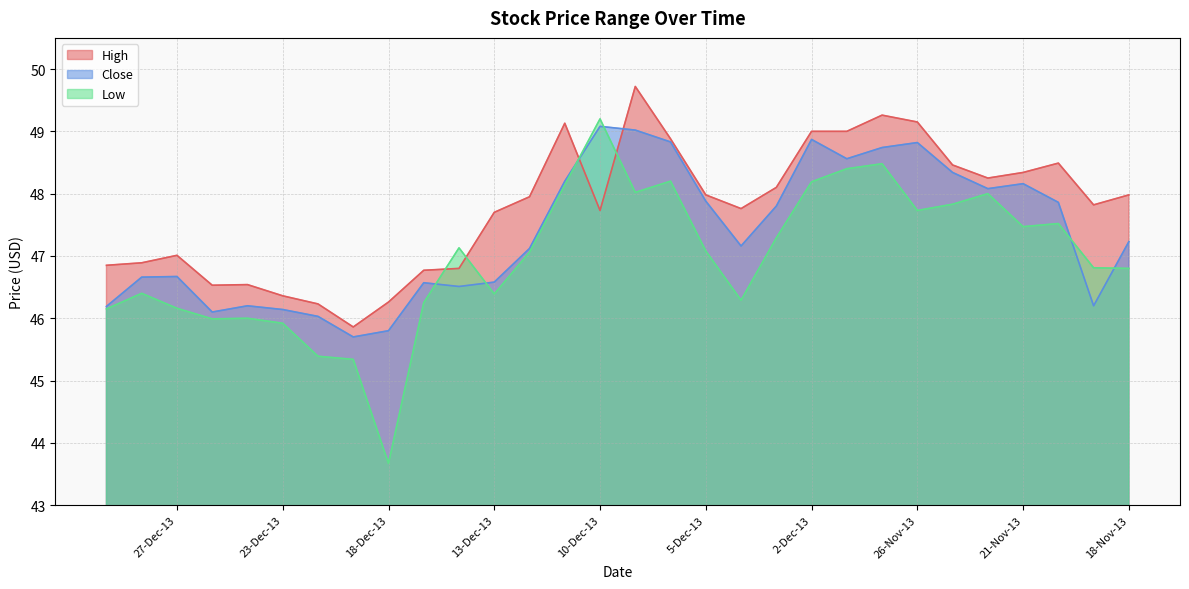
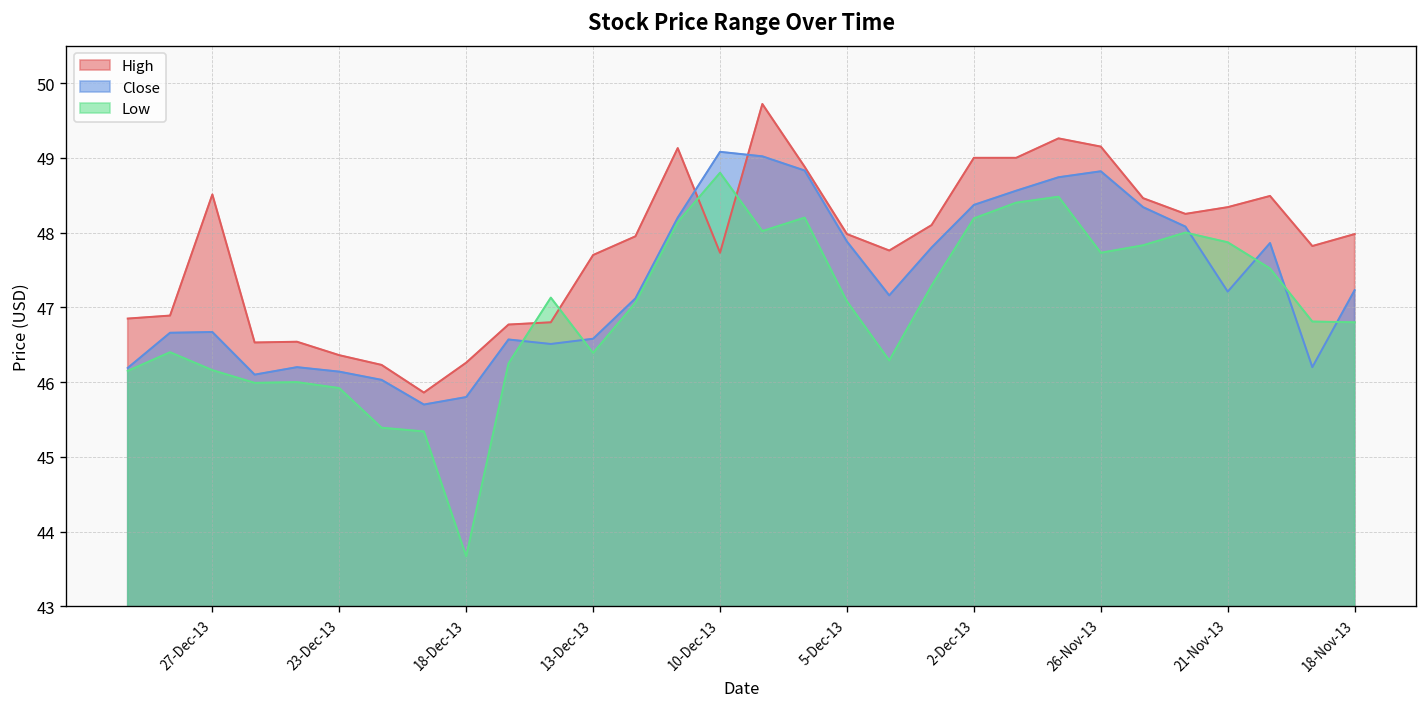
  {
    "High": {
-     "27-Dec-13": 47.0,
+     "27-Dec-13": 48.5,
      "23-Dec-13": 46.4,
      "18-Dec-13": 46.3,
      "13-Dec-13": 47.7,
      "10-Dec-13": 47.7,
      "5-Dec-13": 48.0,
      "2-Dec-13": 49.0,
      "26-Nov-13": 49.2,
      "21-Nov-13": 48.3,
      "18-Nov-13": 48.0
    },
    "Close": {
      "27-Dec-13": 46.7,
      "23-Dec-13": 46.1,
      "18-Dec-13": 45.8,
      "13-Dec-13": 46.6,
      "10-Dec-13": 49.1,
      "5-Dec-13": 47.9,
-     "2-Dec-13": 48.9,
+     "2-Dec-13": 48.4,
      "26-Nov-13": 48.8,
-     "21-Nov-13": 48.2,
+     "21-Nov-13": 47.2,
      "18-Nov-13": 47.2
    },
    "Low": {
      "27-Dec-13": 46.2,
      "23-Dec-13": 45.9,
      "18-Dec-13": 43.7,
      "13-Dec-13": 46.4,
-     "10-Dec-13": 49.2,
+     "10-Dec-13": 48.8,
      "5-Dec-13": 47.1,
      "2-Dec-13": 48.2,
      "26-Nov-13": 47.7,
-     "21-Nov-13": 47.5,
+     "21-Nov-13": 47.9,
      "18-Nov-13": 46.8
    }
  }
